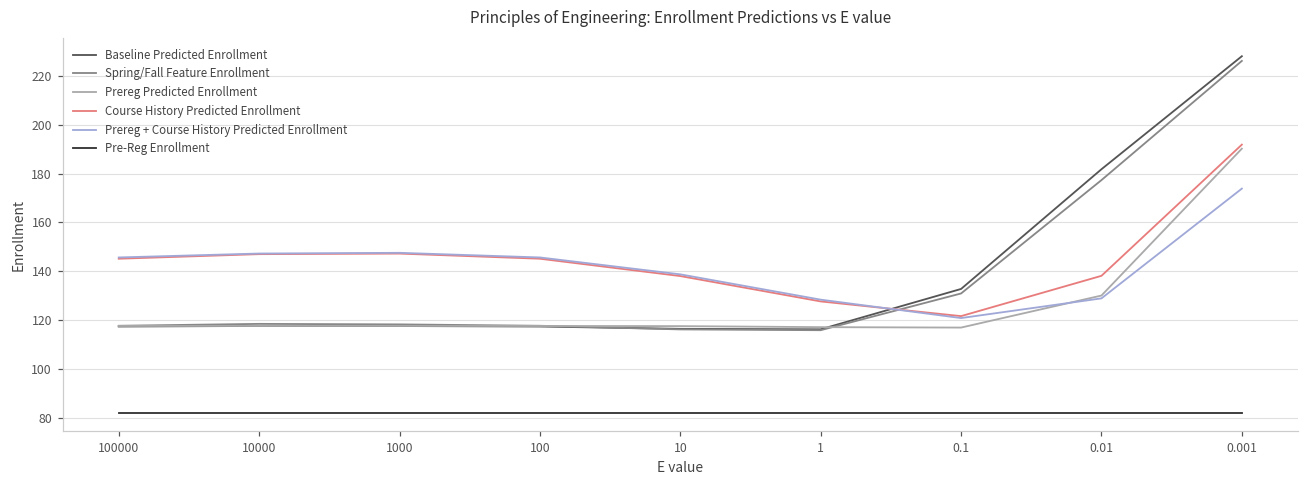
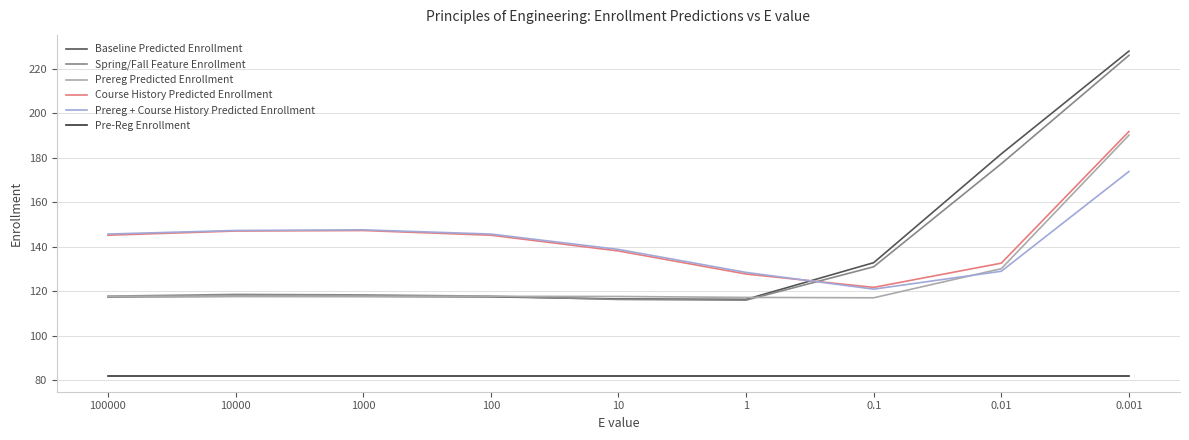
  {
    "Course History Predicted Enrollment": {
-     "0.01": 138,
+     "0.01": 133,
      "0.001": 192
    }
  }
